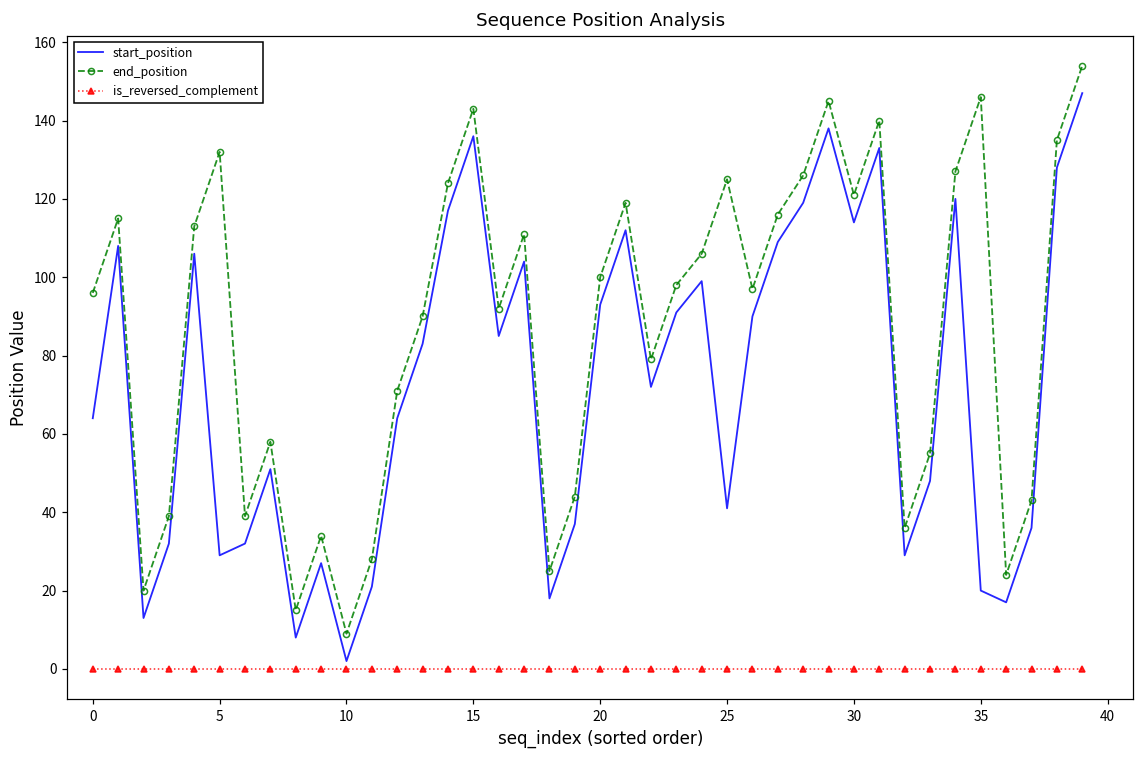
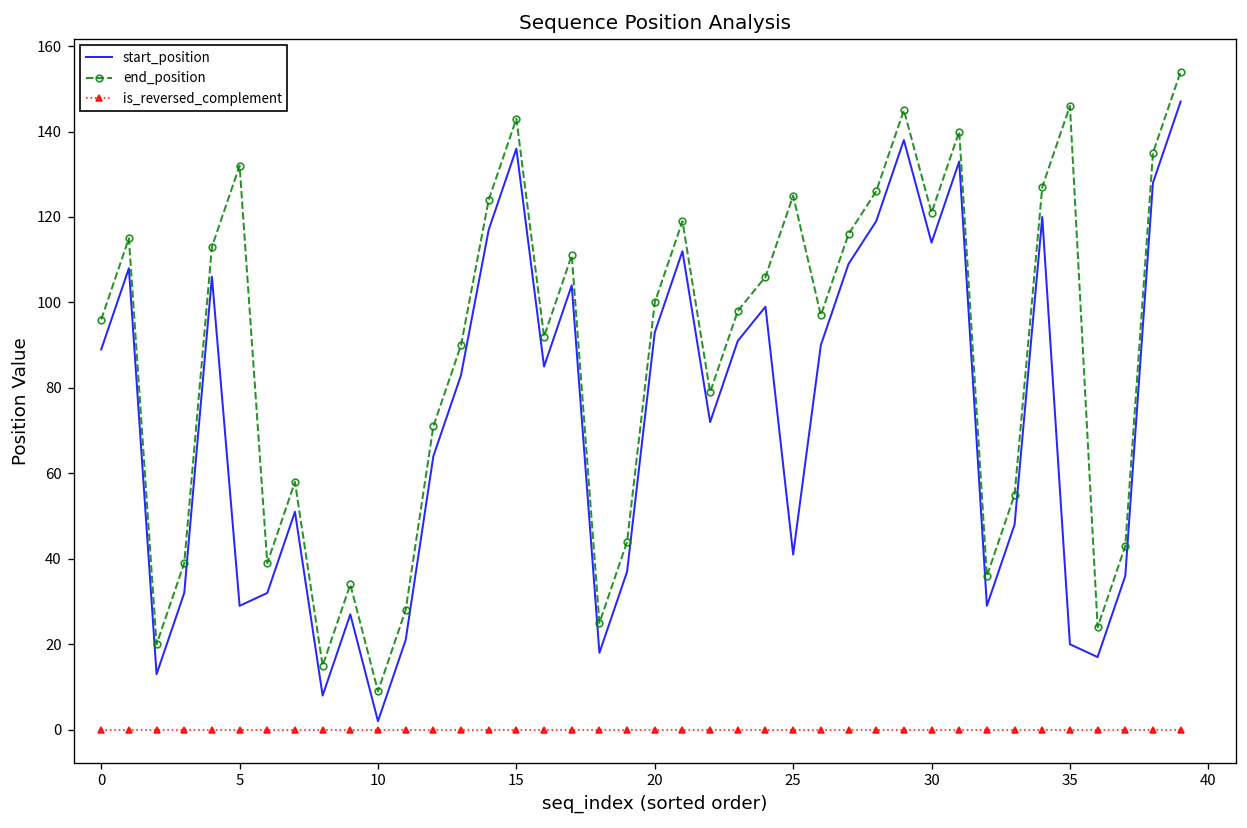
  {
    "start_position": {
-     "0": 64,
+     "0": 89,
      "5": 29,
      "10": 2,
      "15": 136,
      "20": 93,
      "25": 41,
      "30": 114,
      "35": 20
    },
    "end_position": {
      "0": 96,
      "5": 132,
      "10": 9,
      "15": 143,
      "20": 100,
      "25": 125,
      "30": 121,
      "35": 146
    },
    "is_reversed_complement": {
      "0": 0,
      "5": 0,
      "10": 0,
      "15": 0,
      "20": 0,
      "25": 0,
      "30": 0,
      "35": 0
    }
  }
